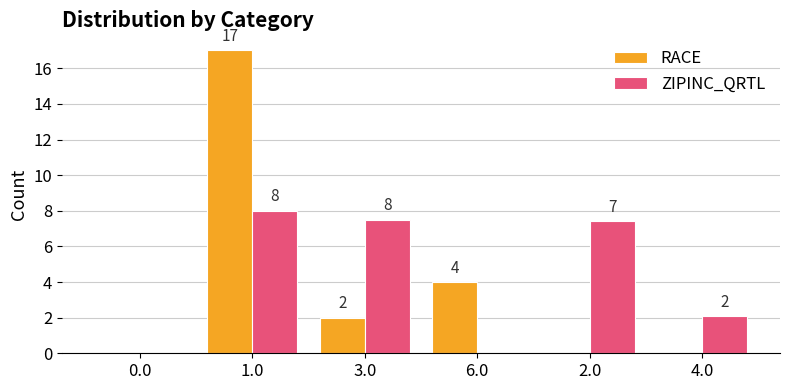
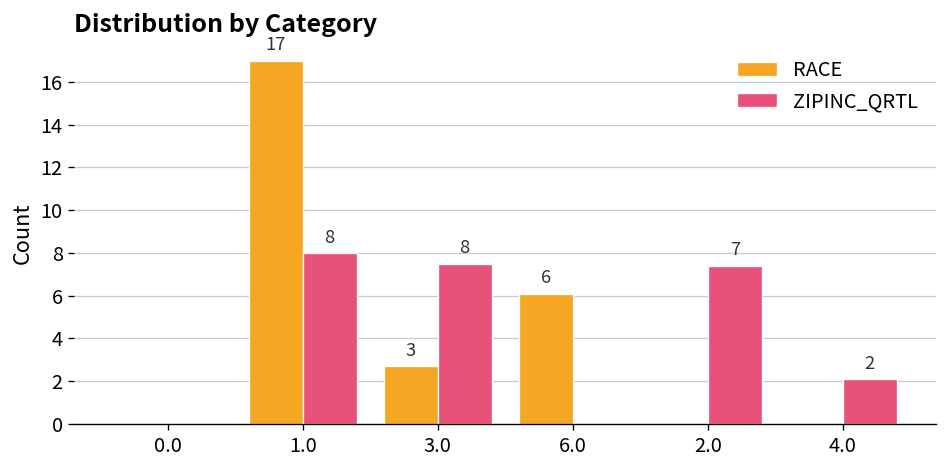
  {
    "RACE": {
      "1.0": 17,
-     "3.0": 2,
-     "6.0": 4
+     "3.0": 3,
+     "6.0": 6
    },
    "ZIPINC_QRTL": {
      "1.0": 8,
      "3.0": 8,
      "2.0": 7,
      "4.0": 2
    }
  }
